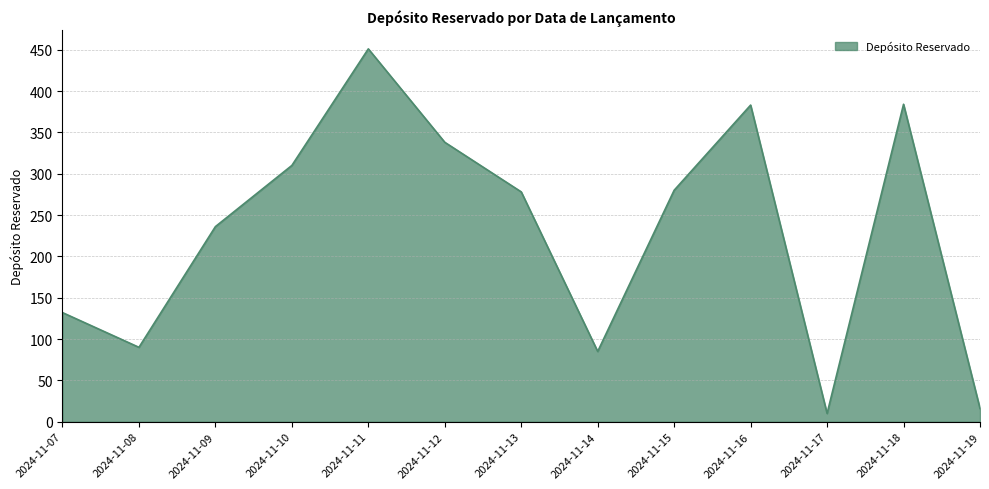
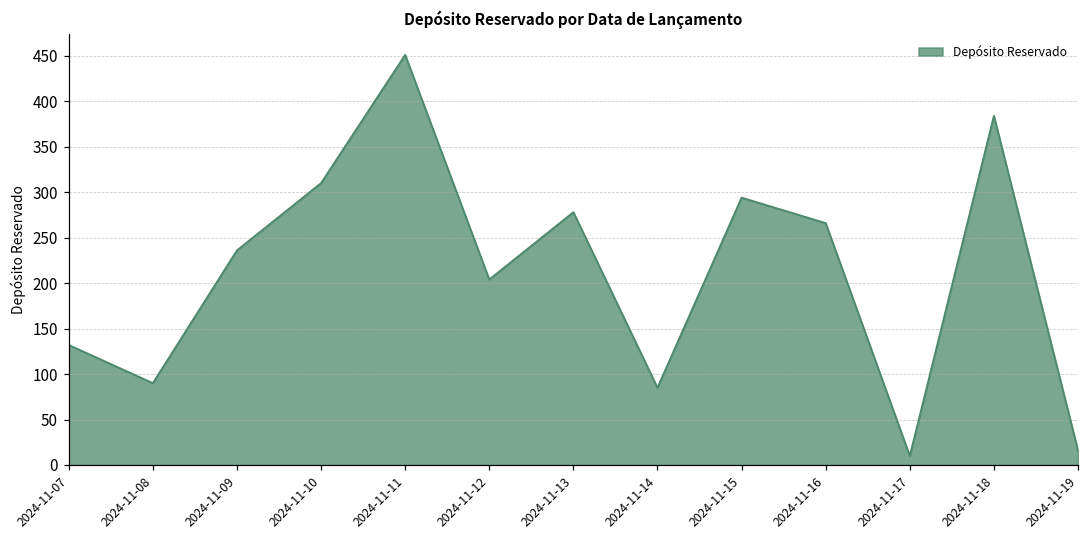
  {
    "2024-11-07": 130,
    "2024-11-08": 90,
    "2024-11-09": 240,
    "2024-11-10": 310,
    "2024-11-11": 450,
-   "2024-11-12": 340,
+   "2024-11-12": 200,
    "2024-11-13": 280,
    "2024-11-14": 90,
-   "2024-11-15": 280,
-   "2024-11-16": 380,
+   "2024-11-15": 290,
+   "2024-11-16": 270,
    "2024-11-17": 10,
    "2024-11-18": 380,
    "2024-11-19": 20
  }
